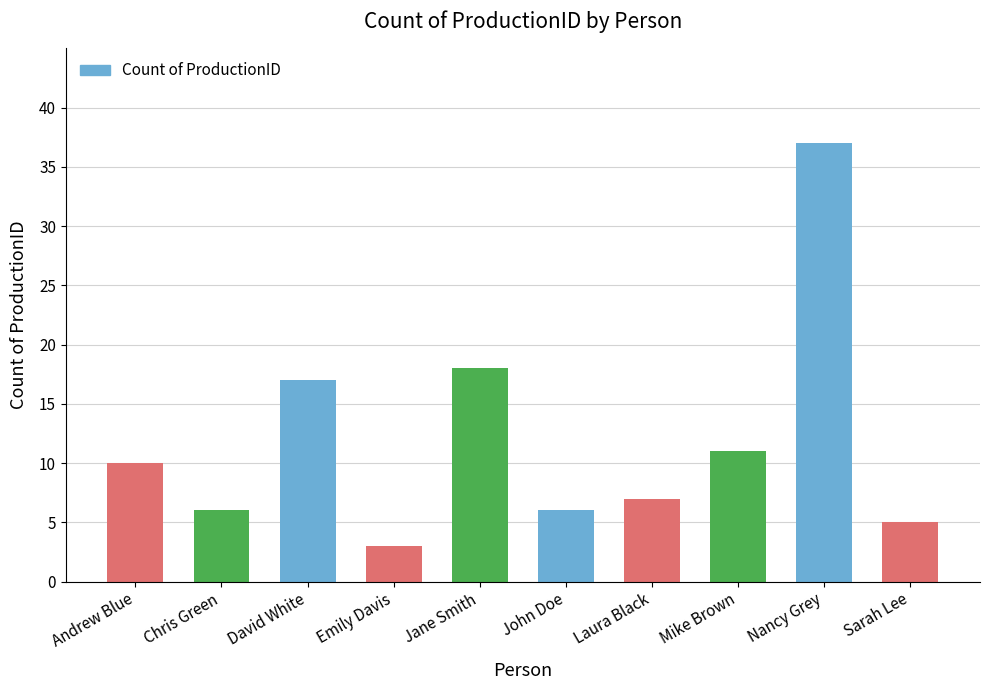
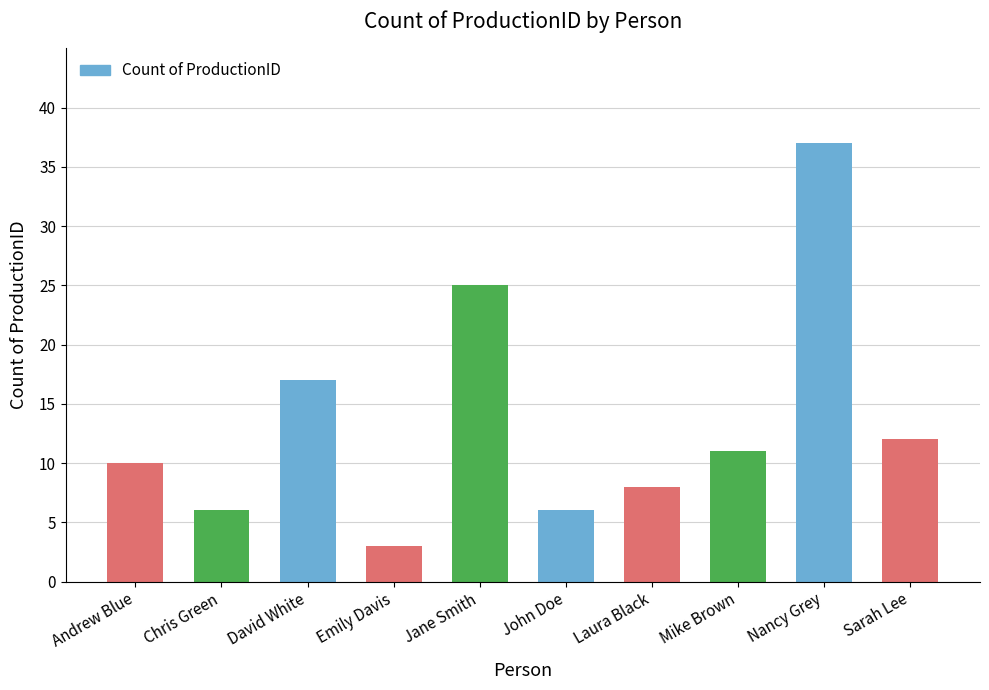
  {
    "Andrew Blue": 10,
    "Chris Green": 6,
    "David White": 17,
    "Emily Davis": 3,
-   "Jane Smith": 18,
+   "Jane Smith": 25,
    "John Doe": 6,
-   "Laura Black": 7,
+   "Laura Black": 8,
    "Mike Brown": 11,
    "Nancy Grey": 37,
-   "Sarah Lee": 5
+   "Sarah Lee": 12
  }
